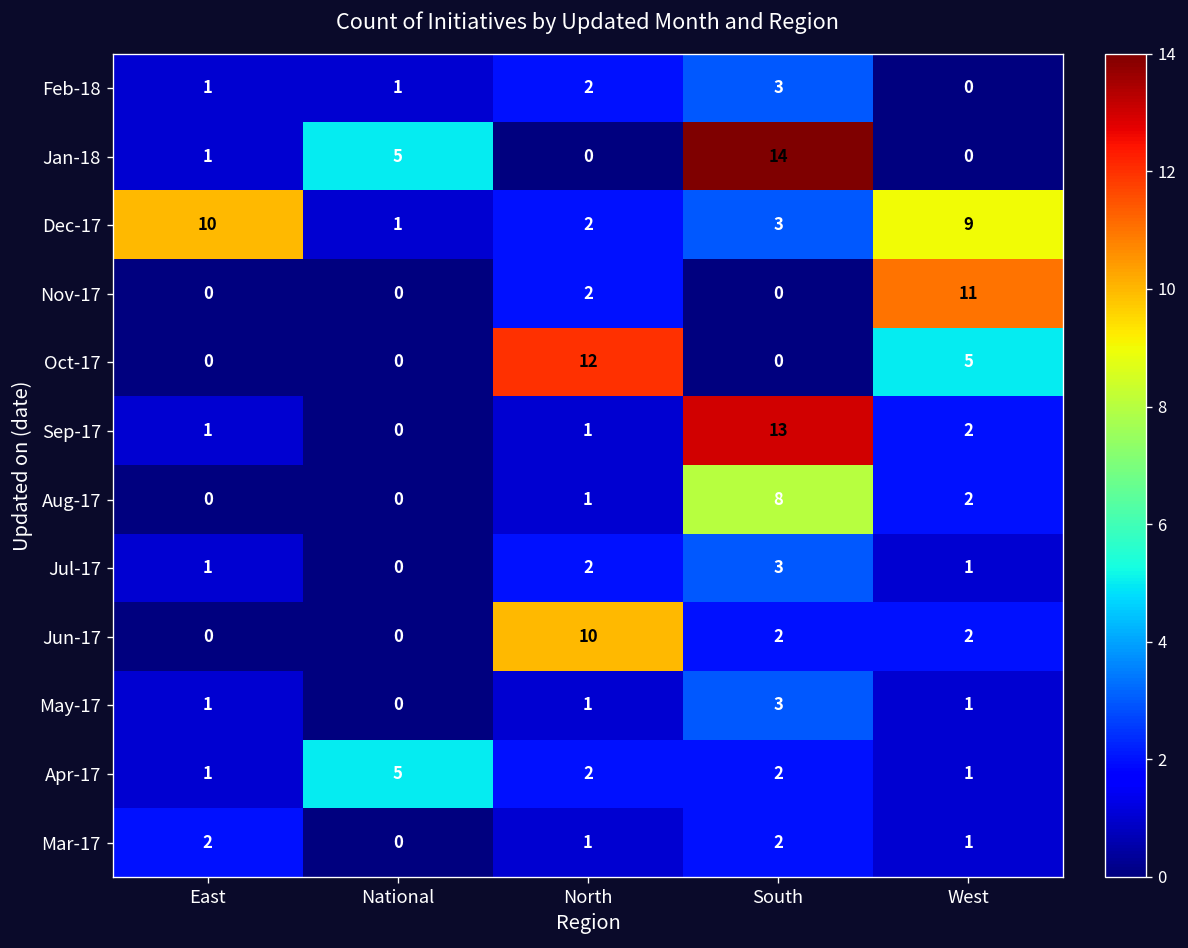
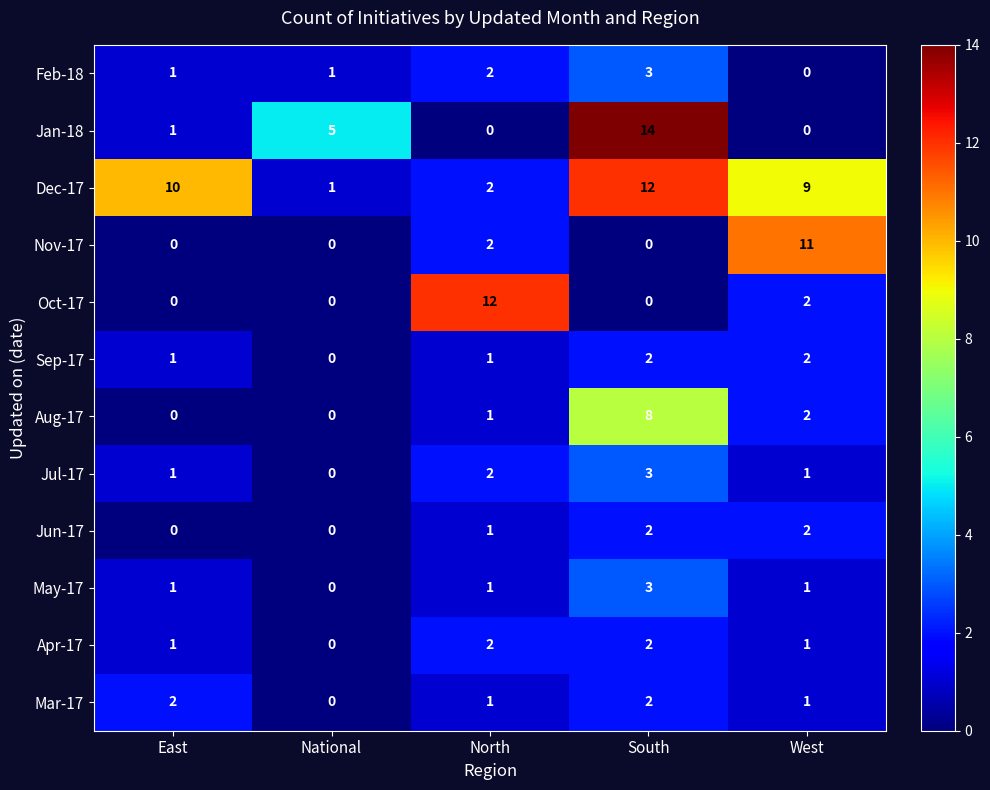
  {
    "Feb-18": {
      "East": 1,
      "National": 1,
      "North": 2,
      "South": 3,
      "West": 0
    },
    "Jan-18": {
      "East": 1,
      "National": 5,
      "North": 0,
      "South": 14,
      "West": 0
    },
    "Dec-17": {
      "East": 10,
      "National": 1,
      "North": 2,
-     "South": 3,
+     "South": 12,
      "West": 9
    },
    "Nov-17": {
      "East": 0,
      "National": 0,
      "North": 2,
      "South": 0,
      "West": 11
    },
    "Oct-17": {
      "East": 0,
      "National": 0,
      "North": 12,
      "South": 0,
-     "West": 5
+     "West": 2
    },
    "Sep-17": {
      "East": 1,
      "National": 0,
      "North": 1,
-     "South": 13,
+     "South": 2,
      "West": 2
    },
    "Aug-17": {
      "East": 0,
      "National": 0,
      "North": 1,
      "South": 8,
      "West": 2
    },
    "Jul-17": {
      "East": 1,
      "National": 0,
      "North": 2,
      "South": 3,
      "West": 1
    },
    "Jun-17": {
      "East": 0,
      "National": 0,
-     "North": 10,
+     "North": 1,
      "South": 2,
      "West": 2
    },
    "May-17": {
      "East": 1,
      "National": 0,
      "North": 1,
      "South": 3,
      "West": 1
    },
    "Apr-17": {
      "East": 1,
-     "National": 5,
+     "National": 0,
      "North": 2,
      "South": 2,
      "West": 1
    },
    "Mar-17": {
      "East": 2,
      "National": 0,
      "North": 1,
      "South": 2,
      "West": 1
    }
  }
